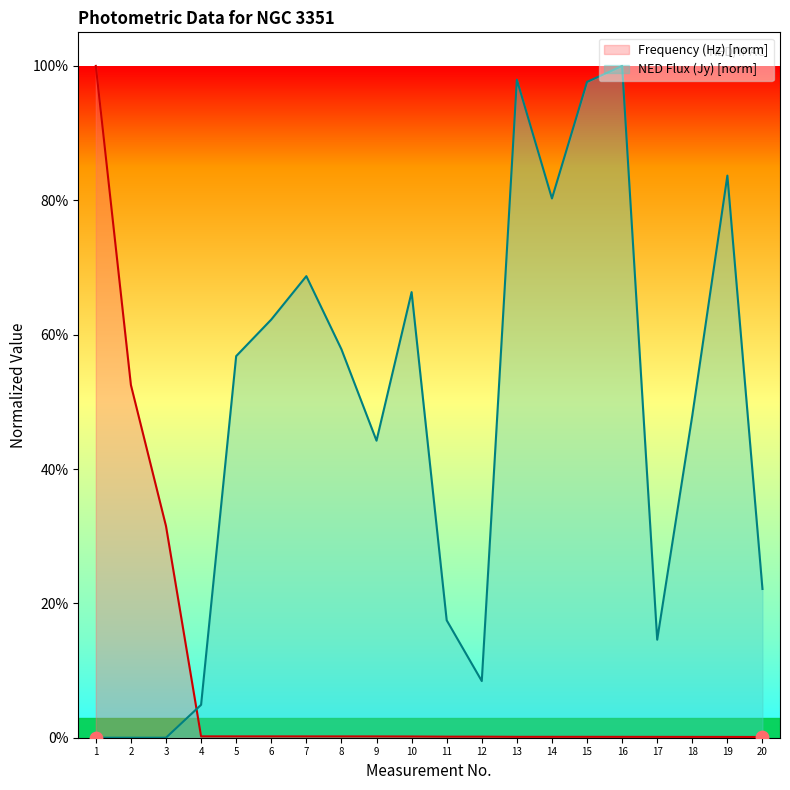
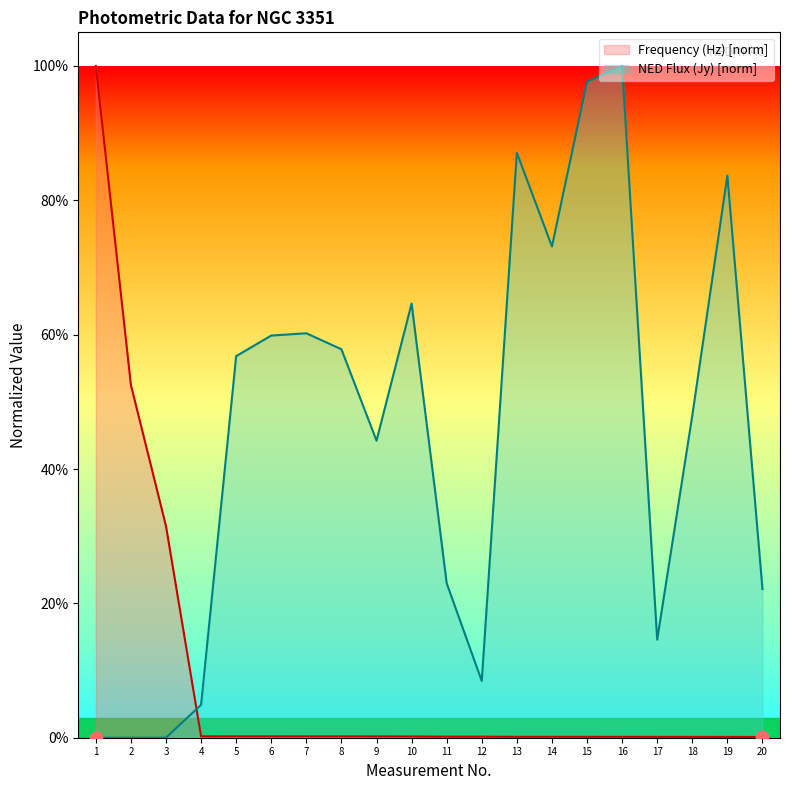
  {
    "NED Flux (Jy) [norm]": {
      "4": "5%",
      "5": "57%",
-     "6": "62%",
-     "7": "69%",
+     "6": "60%",
+     "7": "60%",
      "8": "58%",
      "9": "44%",
-     "10": "66%",
-     "11": "17%",
+     "10": "65%",
+     "11": "23%",
      "12": "8%",
-     "13": "98%",
-     "14": "80%",
+     "13": "87%",
+     "14": "73%",
      "15": "98%",
      "17": "15%",
      "18": "48%",
      "19": "84%",
      "20": "22%"
    }
  }
